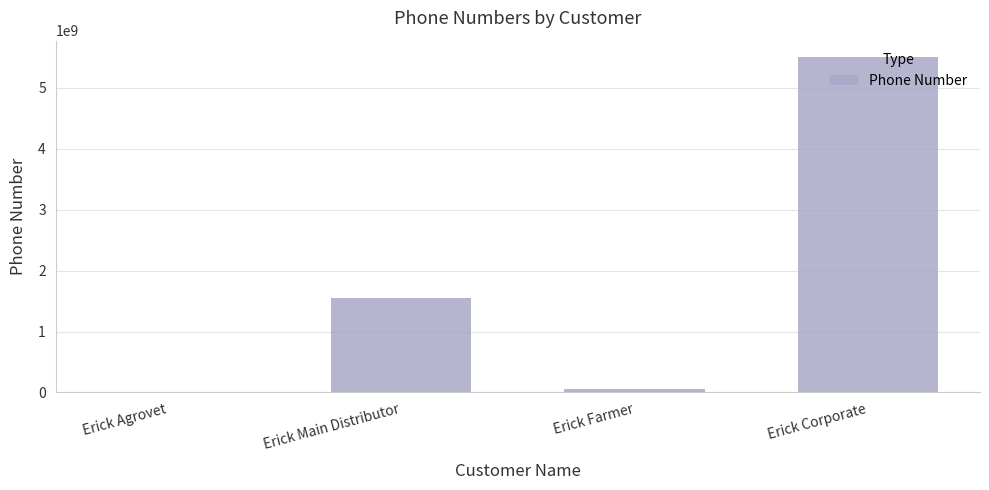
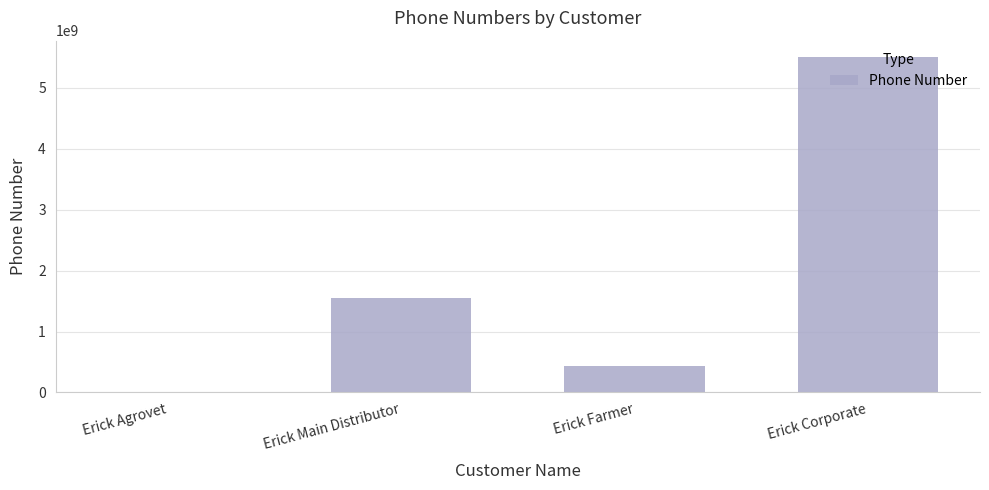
  {
    "Erick Main Distributor": 1600000000,
-   "Erick Farmer": 100000000,
+   "Erick Farmer": 400000000,
    "Erick Corporate": 5500000000
  }
